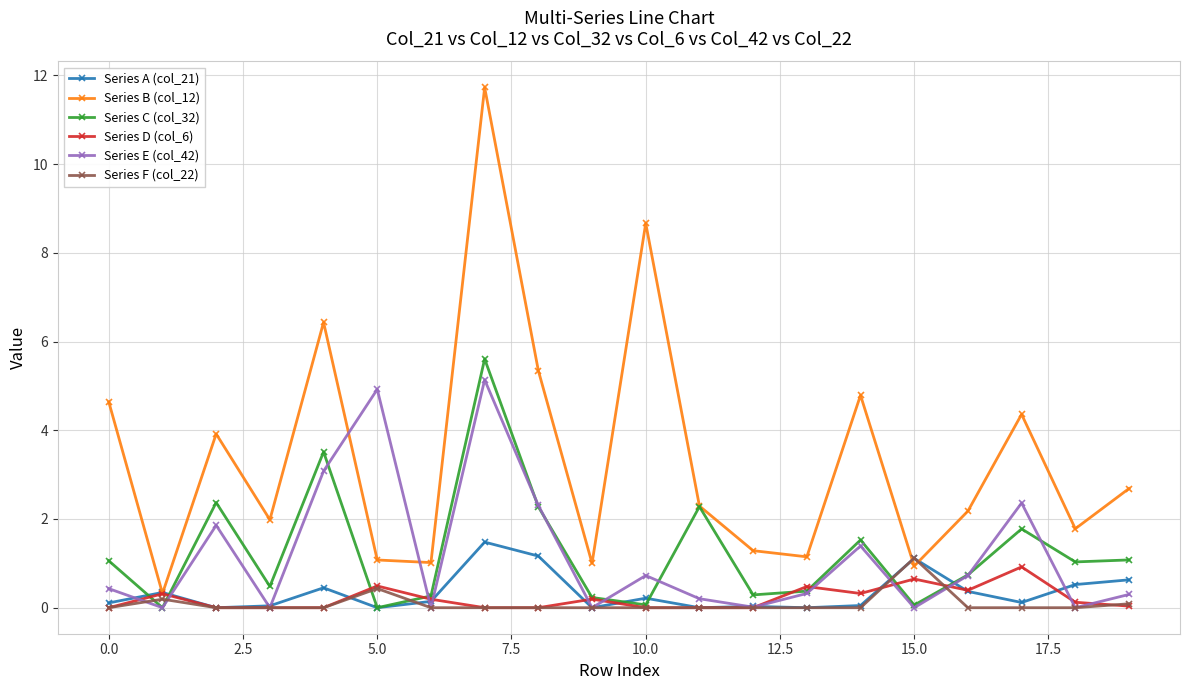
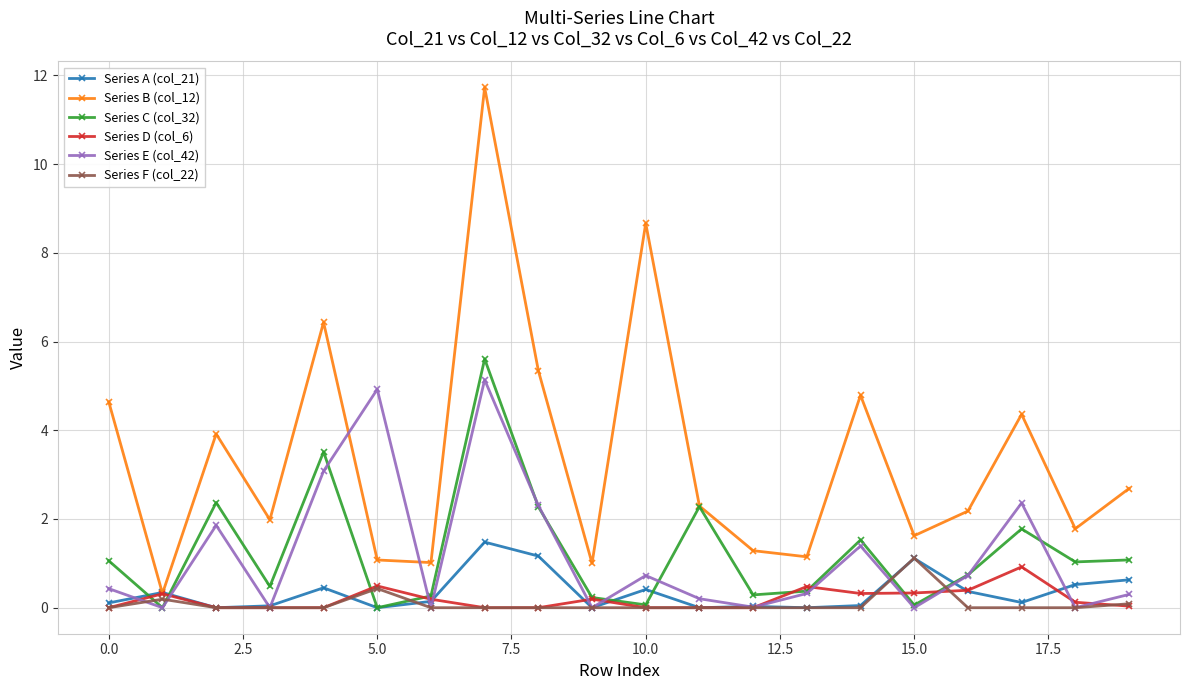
  {
    "Series A (col_21)": {
      "0.0": 0.1,
-     "10.0": 0.2
+     "10.0": 0.4
    },
    "Series B (col_12)": {
      "0.0": 4.6,
      "5.0": 1.1,
      "10.0": 8.7,
-     "15.0": 0.9
+     "15.0": 1.6
    },
    "Series C (col_32)": {
      "0.0": 1.1,
      "10.0": 0.1,
      "15.0": 0.1
    },
    "Series D (col_6)": {
      "5.0": 0.5,
-     "15.0": 0.6
+     "15.0": 0.3
    },
    "Series E (col_42)": {
      "0.0": 0.4,
      "5.0": 4.9,
      "10.0": 0.7,
      "15.0": 0.0
    },
    "Series F (col_22)": {
      "5.0": 0.4
    }
  }
